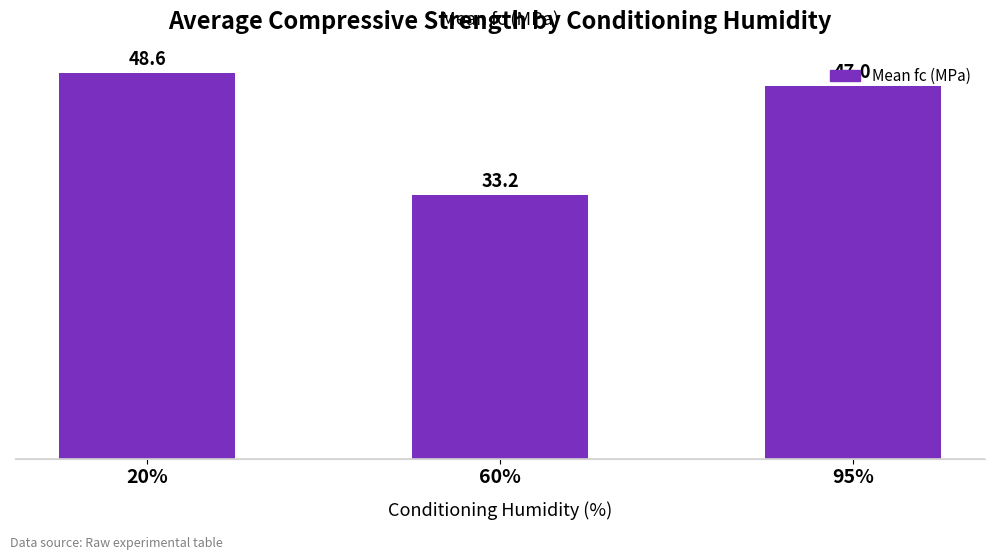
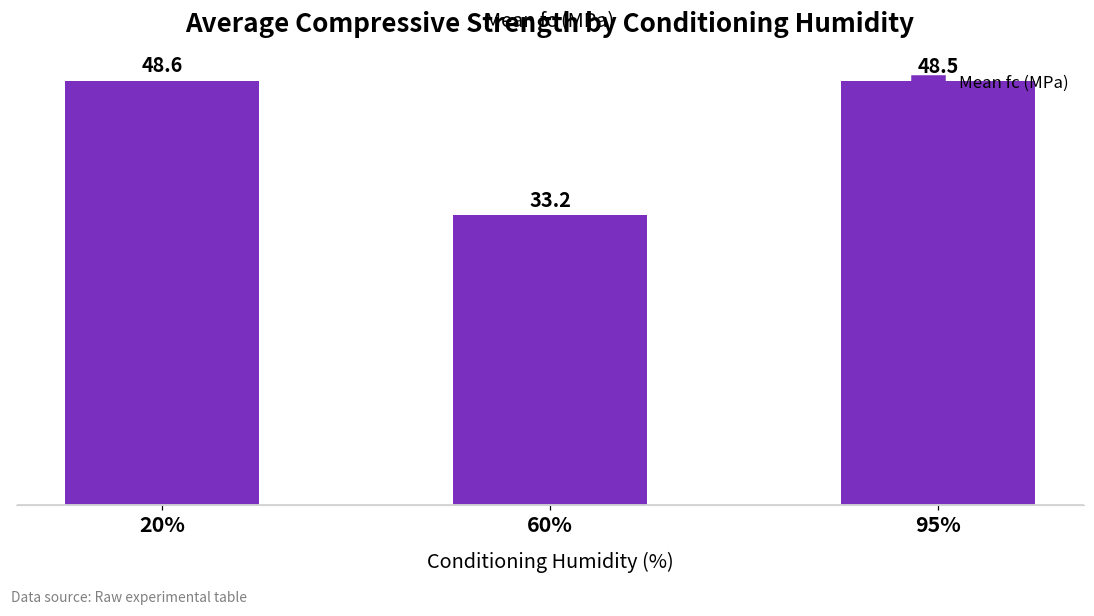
  {
    "20%": 48.6,
    "60%": 33.2,
-   "95%": 47.0
+   "95%": 48.5
  }
